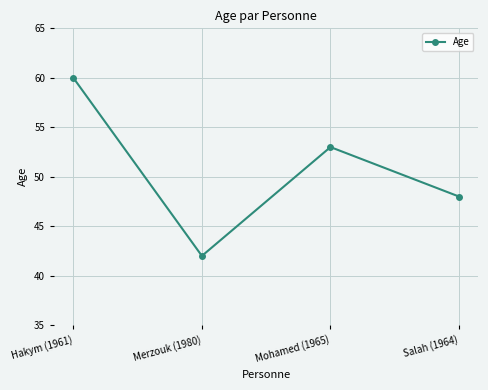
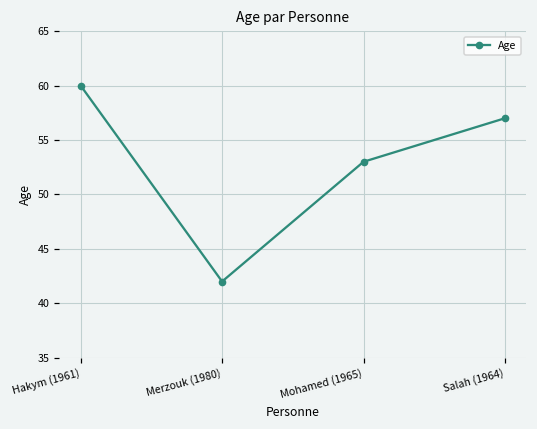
  {
    "Hakym (1961)": 60,
    "Merzouk (1980)": 42,
    "Mohamed (1965)": 53,
-   "Salah (1964)": 48
+   "Salah (1964)": 57
  }
